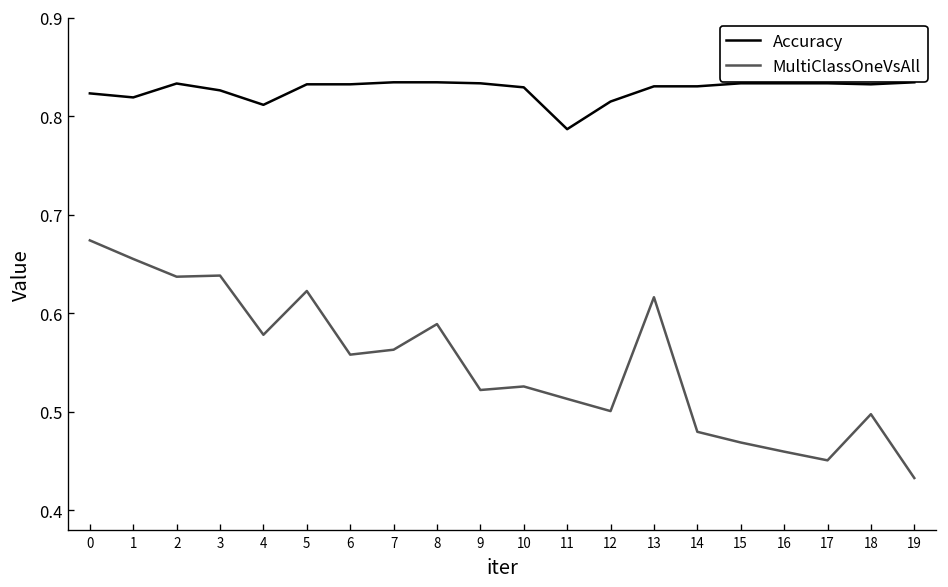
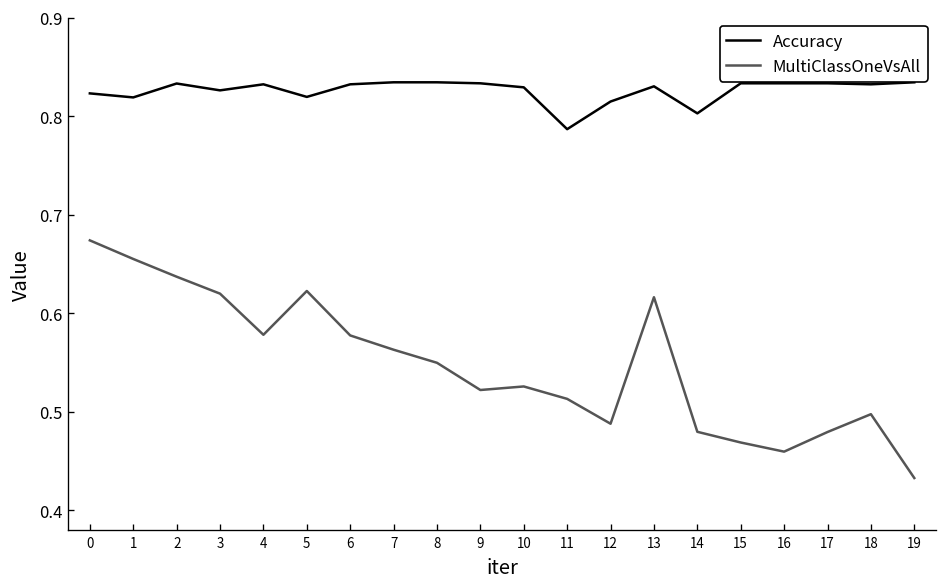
  {
    "Accuracy": {
      "0": 0.82,
      "1": 0.82,
      "2": 0.83,
      "3": 0.83,
-     "4": 0.81,
-     "5": 0.83,
+     "4": 0.83,
+     "5": 0.82,
      "6": 0.83,
      "7": 0.83,
      "8": 0.83,
      "9": 0.83,
      "10": 0.83,
      "11": 0.79,
      "12": 0.81,
      "13": 0.83,
-     "14": 0.83,
+     "14": 0.80,
      "15": 0.83,
      "16": 0.83,
      "17": 0.83,
      "18": 0.83,
      "19": 0.83
    },
    "MultiClassOneVsAll": {
      "0": 0.67,
      "1": 0.66,
      "2": 0.64,
-     "3": 0.64,
+     "3": 0.62,
      "4": 0.58,
      "5": 0.62,
-     "6": 0.56,
+     "6": 0.58,
      "7": 0.56,
-     "8": 0.59,
+     "8": 0.55,
      "9": 0.52,
      "10": 0.53,
      "11": 0.51,
-     "12": 0.50,
+     "12": 0.49,
      "13": 0.62,
      "14": 0.48,
      "15": 0.47,
      "16": 0.46,
-     "17": 0.45,
+     "17": 0.48,
      "18": 0.50,
      "19": 0.43
    }
  }
